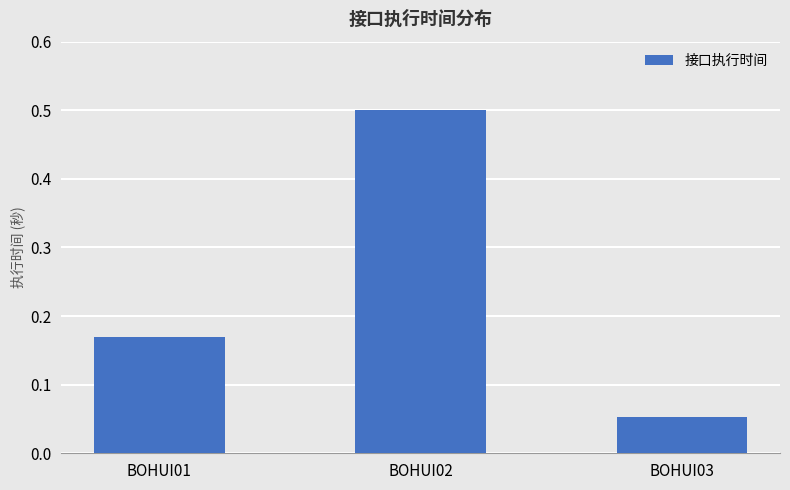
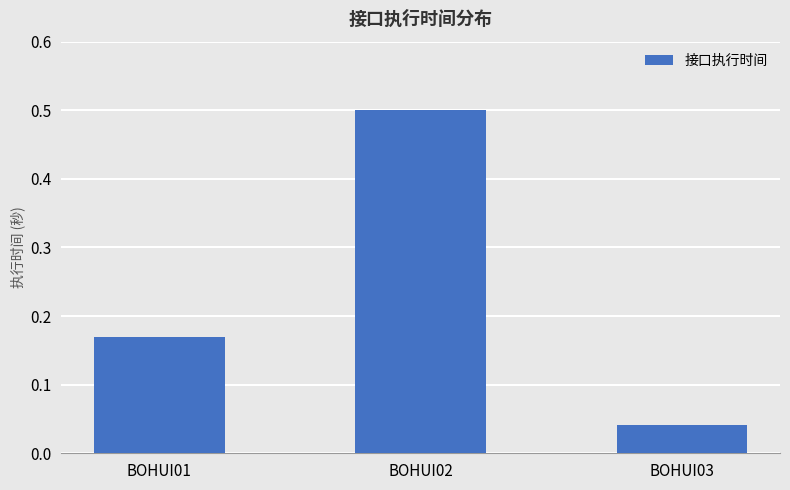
  {
    "BOHUI01": 0.17,
    "BOHUI02": 0.50,
-   "BOHUI03": 0.05
+   "BOHUI03": 0.04
  }
